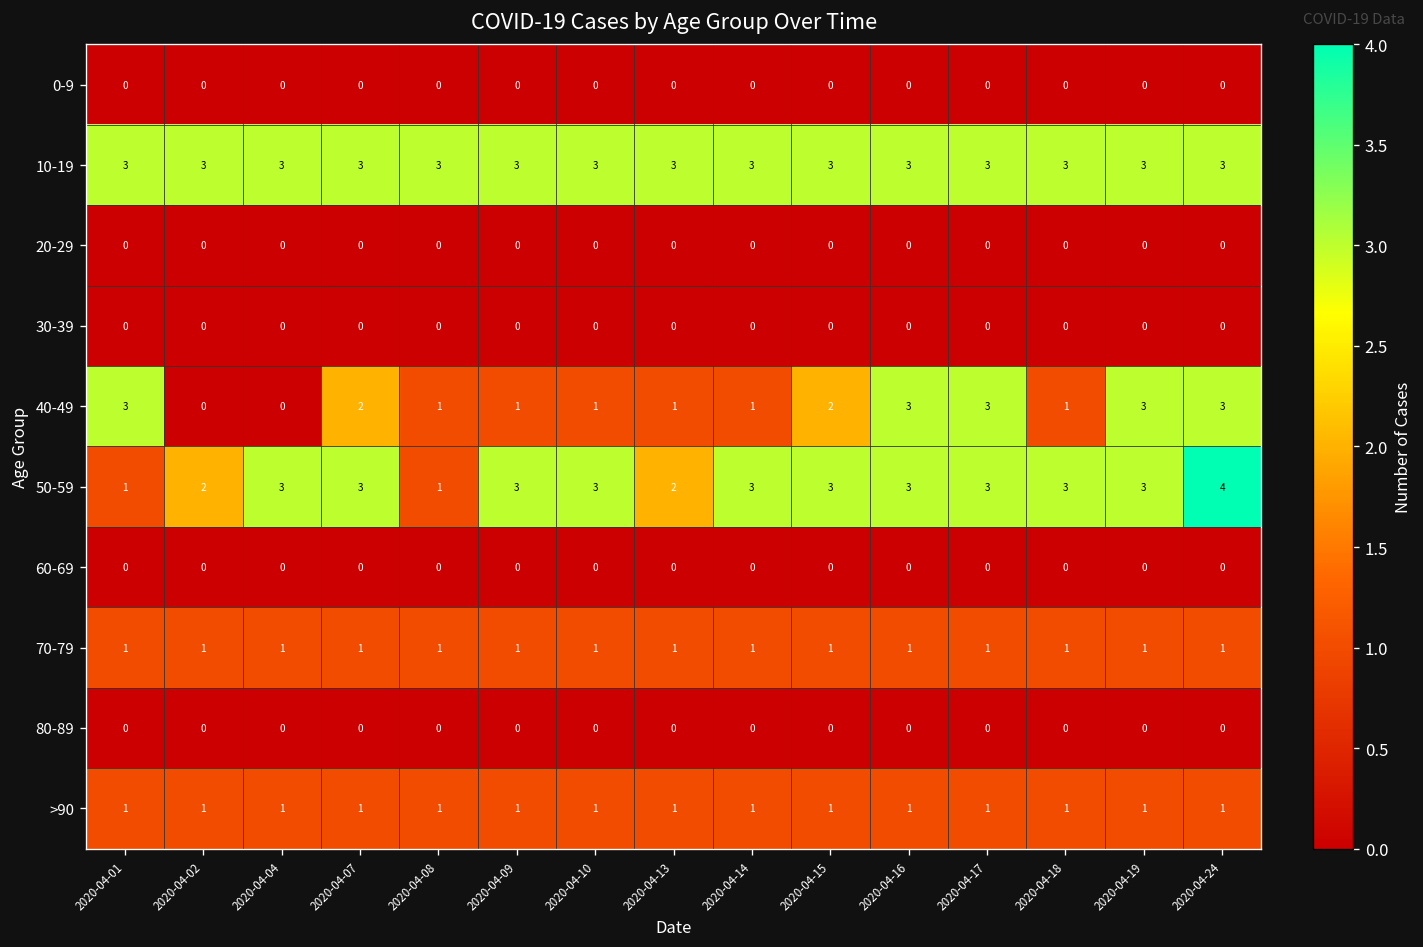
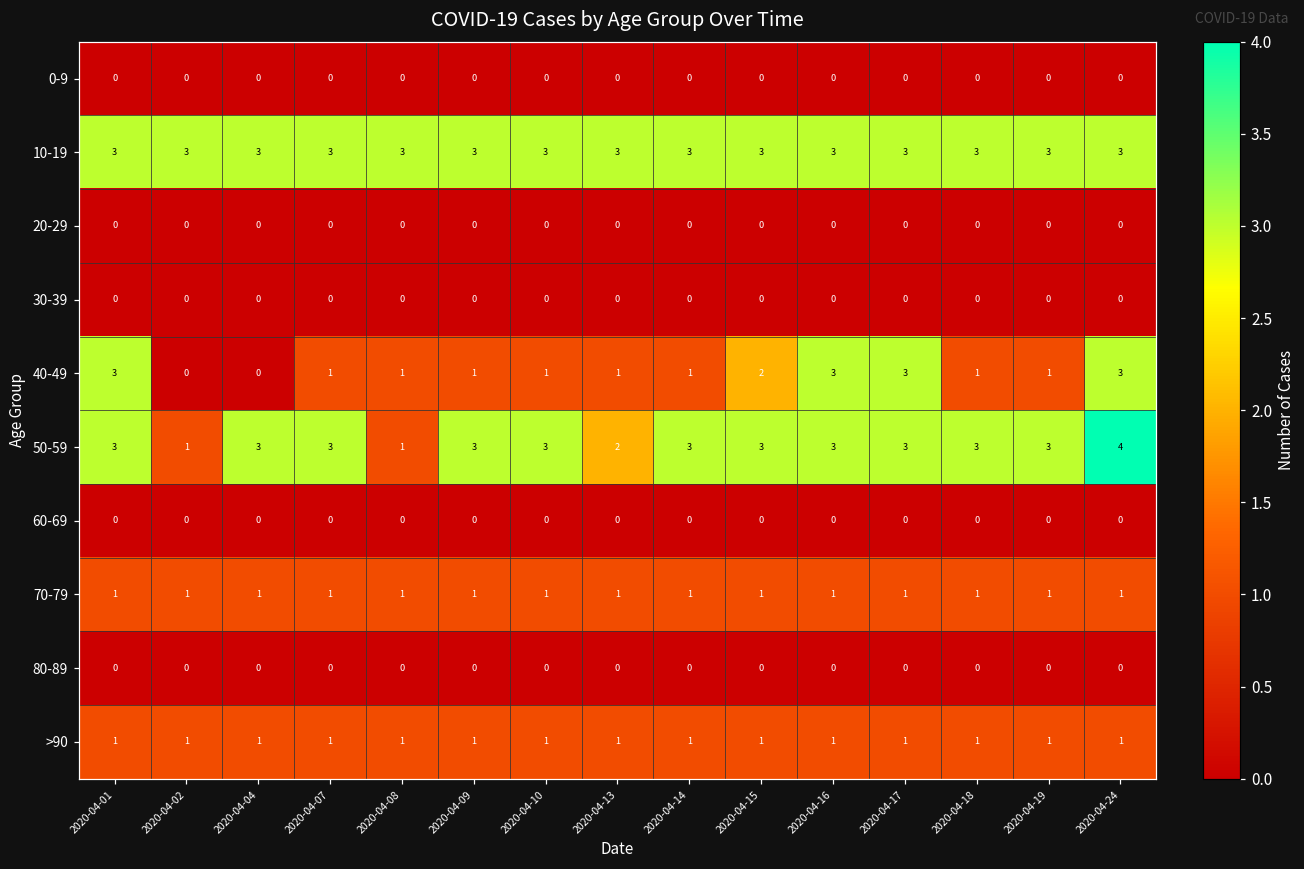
  {
    "0-9": {
      "2020-04-01": 0,
      "2020-04-02": 0,
      "2020-04-04": 0,
      "2020-04-07": 0,
      "2020-04-08": 0,
      "2020-04-09": 0,
      "2020-04-10": 0,
      "2020-04-13": 0,
      "2020-04-14": 0,
      "2020-04-15": 0,
      "2020-04-16": 0,
      "2020-04-17": 0,
      "2020-04-18": 0,
      "2020-04-19": 0,
      "2020-04-24": 0
    },
    "10-19": {
      "2020-04-01": 3,
      "2020-04-02": 3,
      "2020-04-04": 3,
      "2020-04-07": 3,
      "2020-04-08": 3,
      "2020-04-09": 3,
      "2020-04-10": 3,
      "2020-04-13": 3,
      "2020-04-14": 3,
      "2020-04-15": 3,
      "2020-04-16": 3,
      "2020-04-17": 3,
      "2020-04-18": 3,
      "2020-04-19": 3,
      "2020-04-24": 3
    },
    "20-29": {
      "2020-04-01": 0,
      "2020-04-02": 0,
      "2020-04-04": 0,
      "2020-04-07": 0,
      "2020-04-08": 0,
      "2020-04-09": 0,
      "2020-04-10": 0,
      "2020-04-13": 0,
      "2020-04-14": 0,
      "2020-04-15": 0,
      "2020-04-16": 0,
      "2020-04-17": 0,
      "2020-04-18": 0,
      "2020-04-19": 0,
      "2020-04-24": 0
    },
    "30-39": {
      "2020-04-01": 0,
      "2020-04-02": 0,
      "2020-04-04": 0,
      "2020-04-07": 0,
      "2020-04-08": 0,
      "2020-04-09": 0,
      "2020-04-10": 0,
      "2020-04-13": 0,
      "2020-04-14": 0,
      "2020-04-15": 0,
      "2020-04-16": 0,
      "2020-04-17": 0,
      "2020-04-18": 0,
      "2020-04-19": 0,
      "2020-04-24": 0
    },
    "40-49": {
      "2020-04-01": 3,
      "2020-04-02": 0,
      "2020-04-04": 0,
-     "2020-04-07": 2,
+     "2020-04-07": 1,
      "2020-04-08": 1,
      "2020-04-09": 1,
      "2020-04-10": 1,
      "2020-04-13": 1,
      "2020-04-14": 1,
      "2020-04-15": 2,
      "2020-04-16": 3,
      "2020-04-17": 3,
      "2020-04-18": 1,
-     "2020-04-19": 3,
+     "2020-04-19": 1,
      "2020-04-24": 3
    },
    "50-59": {
-     "2020-04-01": 1,
-     "2020-04-02": 2,
+     "2020-04-01": 3,
+     "2020-04-02": 1,
      "2020-04-04": 3,
      "2020-04-07": 3,
      "2020-04-08": 1,
      "2020-04-09": 3,
      "2020-04-10": 3,
      "2020-04-13": 2,
      "2020-04-14": 3,
      "2020-04-15": 3,
      "2020-04-16": 3,
      "2020-04-17": 3,
      "2020-04-18": 3,
      "2020-04-19": 3,
      "2020-04-24": 4
    },
    "60-69": {
      "2020-04-01": 0,
      "2020-04-02": 0,
      "2020-04-04": 0,
      "2020-04-07": 0,
      "2020-04-08": 0,
      "2020-04-09": 0,
      "2020-04-10": 0,
      "2020-04-13": 0,
      "2020-04-14": 0,
      "2020-04-15": 0,
      "2020-04-16": 0,
      "2020-04-17": 0,
      "2020-04-18": 0,
      "2020-04-19": 0,
      "2020-04-24": 0
    },
    "70-79": {
      "2020-04-01": 1,
      "2020-04-02": 1,
      "2020-04-04": 1,
      "2020-04-07": 1,
      "2020-04-08": 1,
      "2020-04-09": 1,
      "2020-04-10": 1,
      "2020-04-13": 1,
      "2020-04-14": 1,
      "2020-04-15": 1,
      "2020-04-16": 1,
      "2020-04-17": 1,
      "2020-04-18": 1,
      "2020-04-19": 1,
      "2020-04-24": 1
    },
    "80-89": {
      "2020-04-01": 0,
      "2020-04-02": 0,
      "2020-04-04": 0,
      "2020-04-07": 0,
      "2020-04-08": 0,
      "2020-04-09": 0,
      "2020-04-10": 0,
      "2020-04-13": 0,
      "2020-04-14": 0,
      "2020-04-15": 0,
      "2020-04-16": 0,
      "2020-04-17": 0,
      "2020-04-18": 0,
      "2020-04-19": 0,
      "2020-04-24": 0
    },
    ">90": {
      "2020-04-01": 1,
      "2020-04-02": 1,
      "2020-04-04": 1,
      "2020-04-07": 1,
      "2020-04-08": 1,
      "2020-04-09": 1,
      "2020-04-10": 1,
      "2020-04-13": 1,
      "2020-04-14": 1,
      "2020-04-15": 1,
      "2020-04-16": 1,
      "2020-04-17": 1,
      "2020-04-18": 1,
      "2020-04-19": 1,
      "2020-04-24": 1
    }
  }
